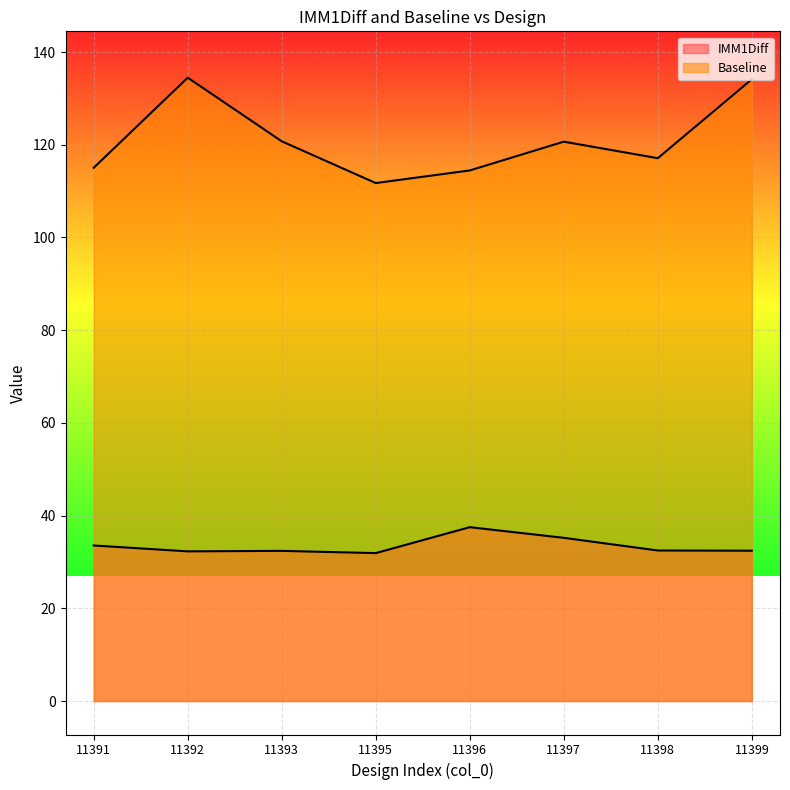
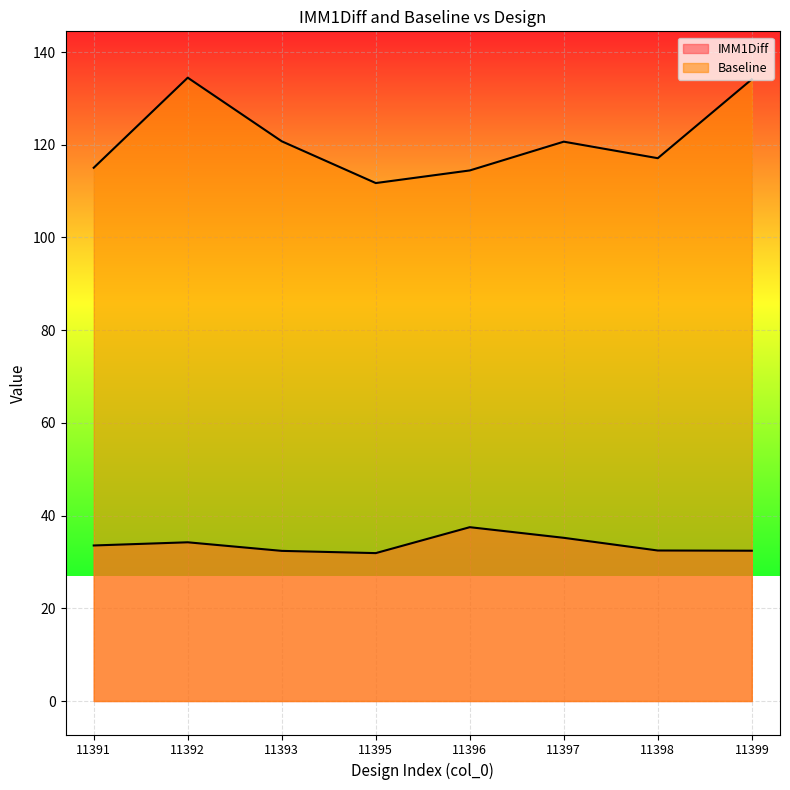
  {
    "IMM1Diff": {
      "11391": 34,
-     "11392": 32,
+     "11392": 34,
      "11393": 32,
      "11395": 32,
      "11396": 38,
      "11397": 35,
      "11398": 32,
      "11399": 32
    },
    "Baseline": {
      "11391": 115,
      "11392": 134,
      "11393": 121,
      "11395": 112,
      "11396": 114,
      "11397": 121,
      "11398": 117
    }
  }
